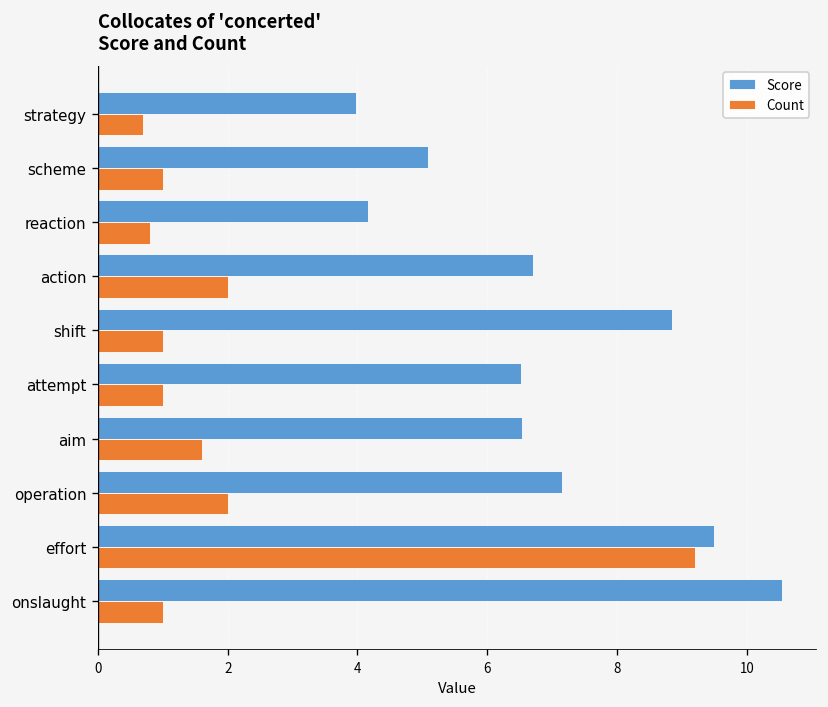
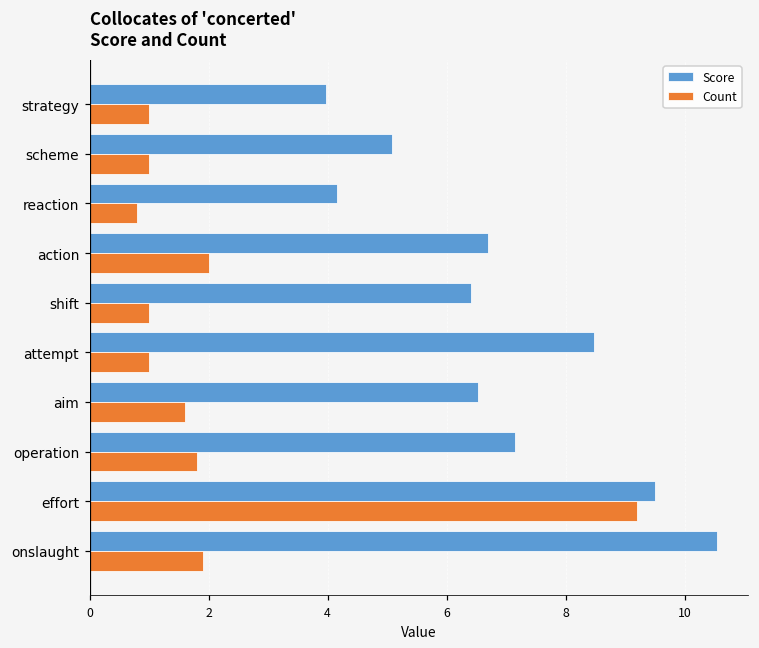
  {
    "Score": {
      "strategy": 4.0,
      "scheme": 5.1,
      "reaction": 4.2,
      "action": 6.7,
-     "shift": 8.9,
-     "attempt": 6.5,
+     "shift": 6.4,
+     "attempt": 8.5,
      "aim": 6.5,
      "operation": 7.2,
      "effort": 9.5,
      "onslaught": 10.5
    },
    "Count": {
-     "strategy": 0.7,
+     "strategy": 1.0,
      "scheme": 1.0,
      "reaction": 0.8,
      "action": 2.0,
      "shift": 1.0,
      "attempt": 1.0,
      "aim": 1.6,
-     "operation": 2.0,
+     "operation": 1.8,
      "effort": 9.2,
-     "onslaught": 1.0
+     "onslaught": 1.9
    }
  }
